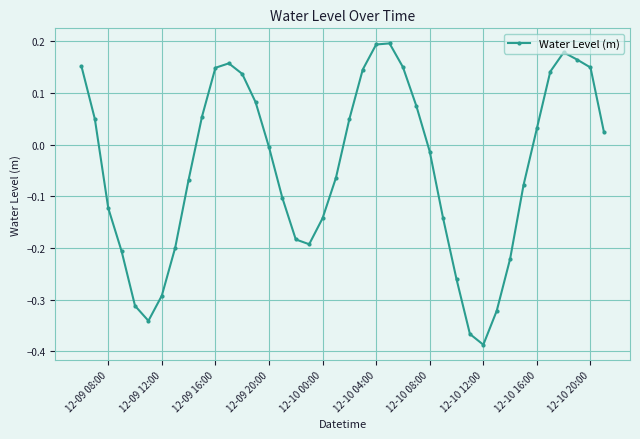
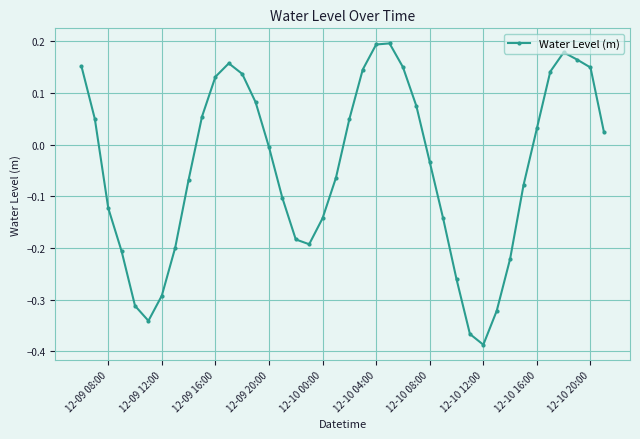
  {
    "12-09 08:00": -0.12,
    "12-09 12:00": -0.29,
-   "12-09 16:00": 0.15,
+   "12-09 16:00": 0.13,
    "12-09 20:00": 0.00,
    "12-10 00:00": -0.14,
    "12-10 04:00": 0.19,
-   "12-10 08:00": -0.01,
+   "12-10 08:00": -0.03,
    "12-10 12:00": -0.39,
    "12-10 16:00": 0.03,
    "12-10 20:00": 0.15
  }
